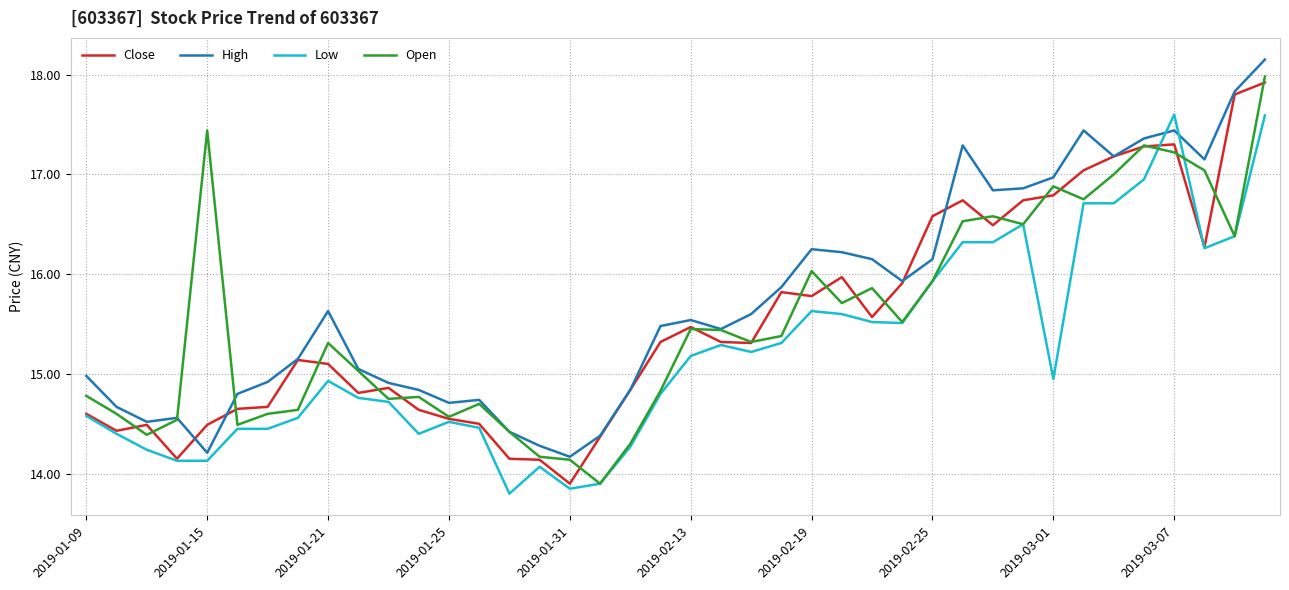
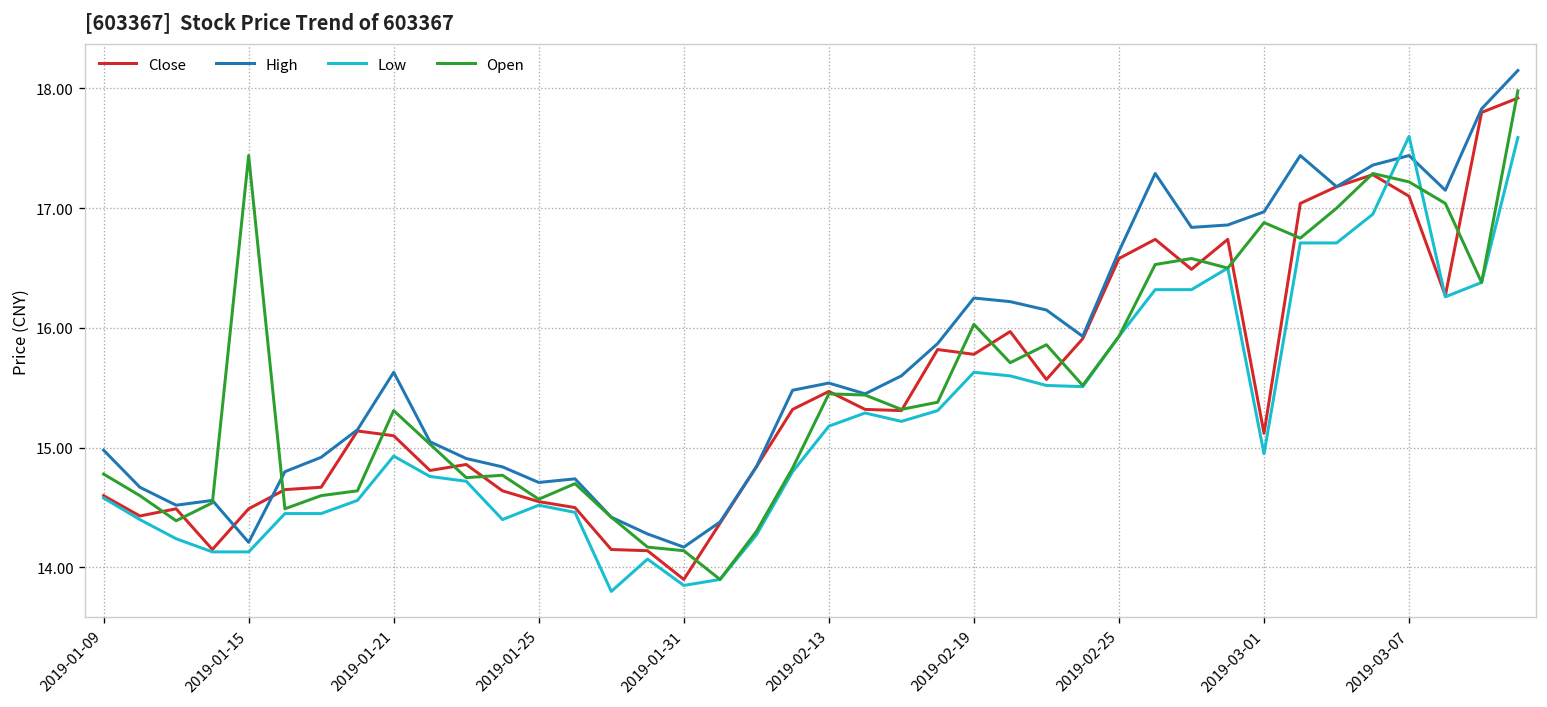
  {
    "Close": {
      "2019-01-15": 14.5,
      "2019-01-21": 15.1,
      "2019-01-31": 13.9,
      "2019-02-19": 15.8,
      "2019-02-25": 16.6,
-     "2019-03-01": 16.8,
-     "2019-03-07": 17.3
+     "2019-03-01": 15.1,
+     "2019-03-07": 17.1
    },
    "High": {
      "2019-01-09": 15.0,
      "2019-01-15": 14.2,
      "2019-01-21": 15.6,
      "2019-01-25": 14.7,
      "2019-01-31": 14.2,
      "2019-02-13": 15.5,
      "2019-02-19": 16.3,
-     "2019-02-25": 16.2,
+     "2019-02-25": 16.6,
      "2019-03-01": 17.0,
      "2019-03-07": 17.4
    },
    "Low": {
      "2019-01-15": 14.1,
      "2019-01-21": 14.9,
      "2019-01-25": 14.5,
      "2019-01-31": 13.9,
      "2019-02-13": 15.2,
      "2019-02-19": 15.6,
      "2019-03-01": 15.0,
      "2019-03-07": 17.6
    },
    "Open": {
      "2019-01-09": 14.8,
      "2019-01-15": 17.4,
      "2019-01-21": 15.3,
      "2019-01-31": 14.1,
      "2019-02-19": 16.0,
      "2019-03-01": 16.9,
      "2019-03-07": 17.2
    }
  }
